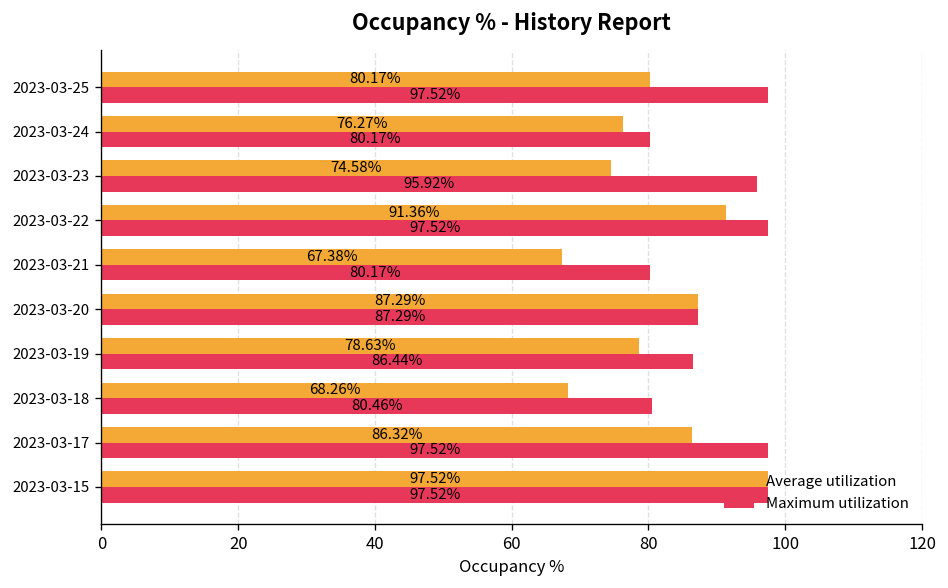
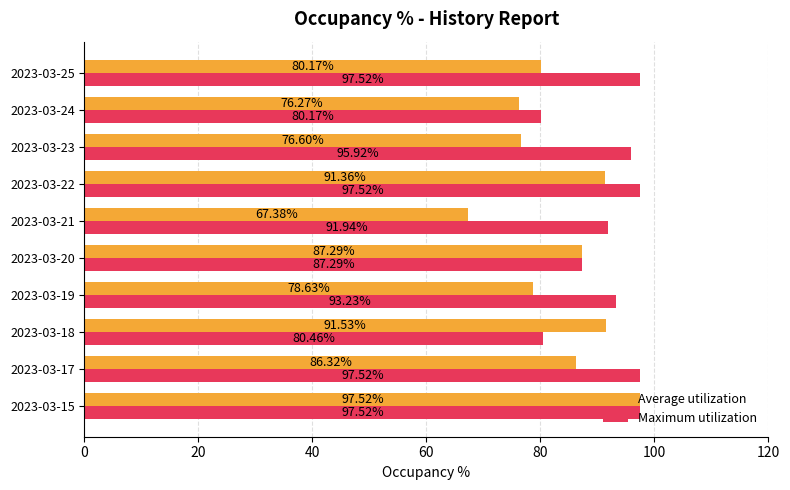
  {
    "Average utilization": {
      "2023-03-25": "80.17%",
      "2023-03-24": "76.27%",
-     "2023-03-23": "74.58%",
+     "2023-03-23": "76.60%",
      "2023-03-22": "91.36%",
      "2023-03-21": "67.38%",
      "2023-03-20": "87.29%",
      "2023-03-19": "78.63%",
-     "2023-03-18": "68.26%",
+     "2023-03-18": "91.53%",
      "2023-03-17": "86.32%",
      "2023-03-15": "97.52%"
    },
    "Maximum utilization": {
      "2023-03-25": "97.52%",
      "2023-03-24": "80.17%",
      "2023-03-23": "95.92%",
      "2023-03-22": "97.52%",
-     "2023-03-21": "80.17%",
+     "2023-03-21": "91.94%",
      "2023-03-20": "87.29%",
-     "2023-03-19": "86.44%",
+     "2023-03-19": "93.23%",
      "2023-03-18": "80.46%",
      "2023-03-17": "97.52%",
      "2023-03-15": "97.52%"
    }
  }
